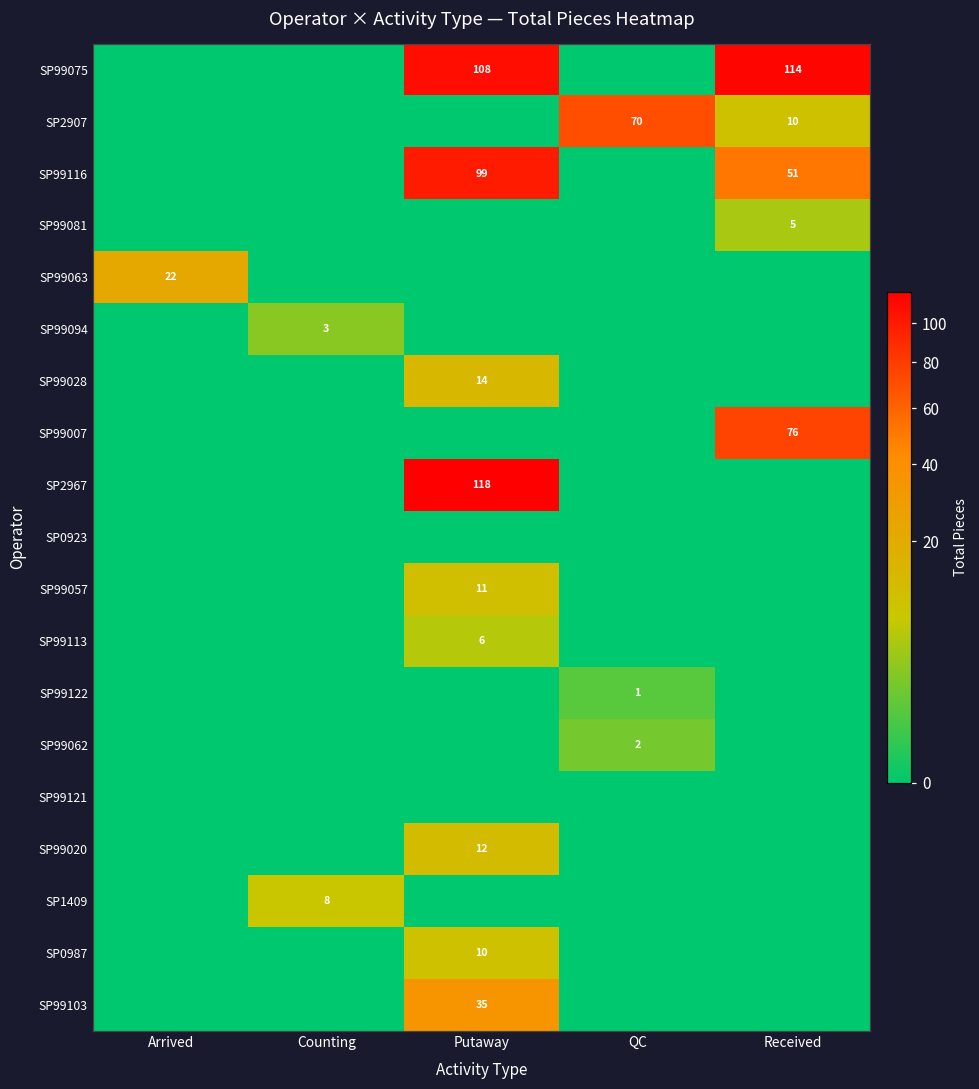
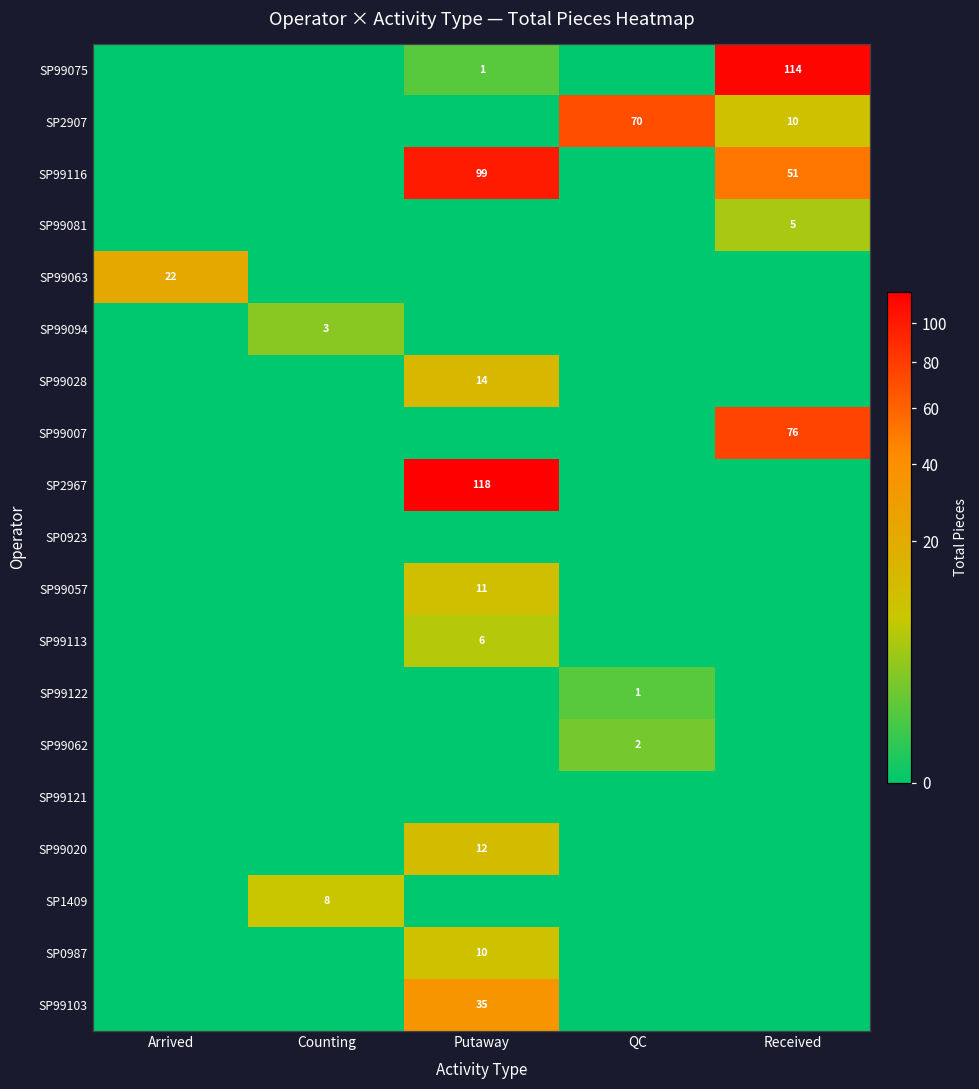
  {
    "SP99075": {
-     "Putaway": 108,
+     "Putaway": 1,
      "Received": 114
    },
    "SP2907": {
      "QC": 70,
      "Received": 10
    },
    "SP99116": {
      "Putaway": 99,
      "Received": 51
    },
    "SP99081": {
      "Received": 5
    },
    "SP99063": {
      "Arrived": 22
    },
    "SP99094": {
      "Counting": 3
    },
    "SP99028": {
      "Putaway": 14
    },
    "SP99007": {
      "Received": 76
    },
    "SP2967": {
      "Putaway": 118
    },
    "SP99057": {
      "Putaway": 11
    },
    "SP99113": {
      "Putaway": 6
    },
    "SP99122": {
      "QC": 1
    },
    "SP99062": {
      "QC": 2
    },
    "SP99020": {
      "Putaway": 12
    },
    "SP1409": {
      "Counting": 8
    },
    "SP0987": {
      "Putaway": 10
    },
    "SP99103": {
      "Putaway": 35
    }
  }
